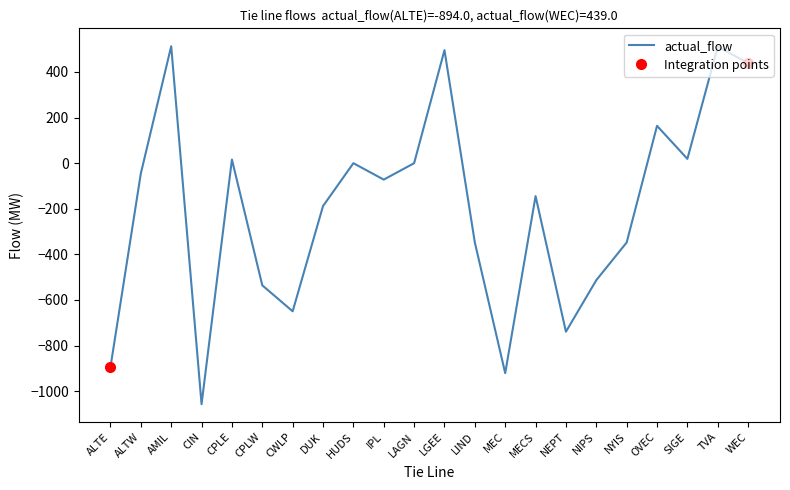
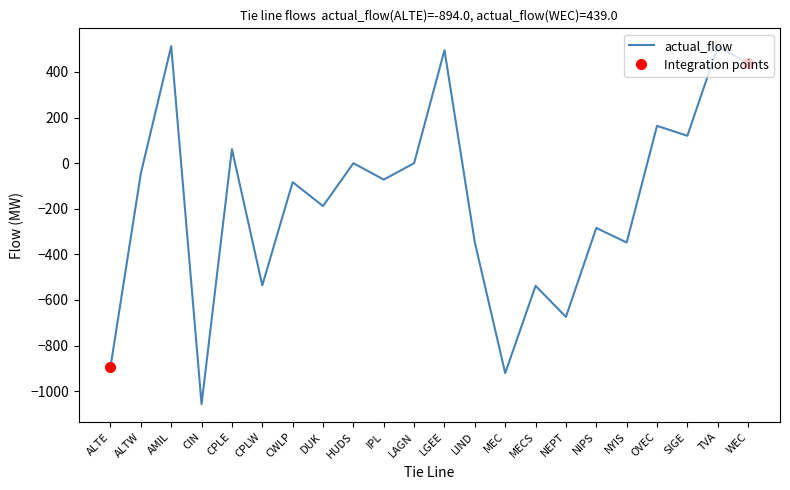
  {
    "actual_flow": {
      "ALTW": -50,
      "AMIL": 510,
      "CIN": -1060,
-     "CPLE": 20,
+     "CPLE": 60,
      "CPLW": -540,
-     "CWLP": -650,
+     "CWLP": -80,
      "DUK": -190,
      "HUDS": 0,
      "IPL": -70,
      "LAGN": 0,
      "LGEE": 500,
      "LIND": -350,
      "MEC": -920,
-     "MECS": -140,
-     "NEPT": -740,
-     "NIPS": -510,
+     "MECS": -540,
+     "NEPT": -670,
+     "NIPS": -280,
      "NYIS": -350,
      "OVEC": 160,
-     "SIGE": 20
+     "SIGE": 120
    }
  }
